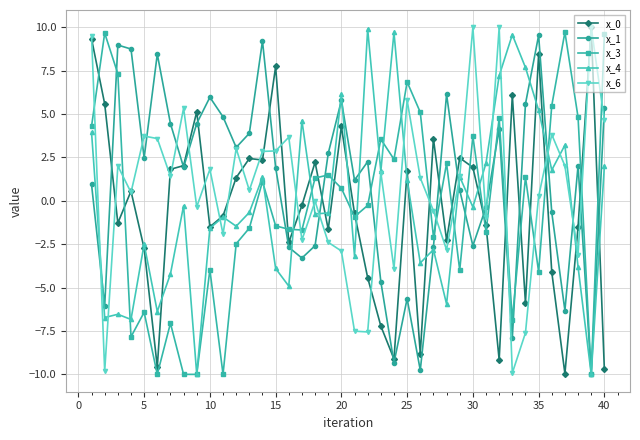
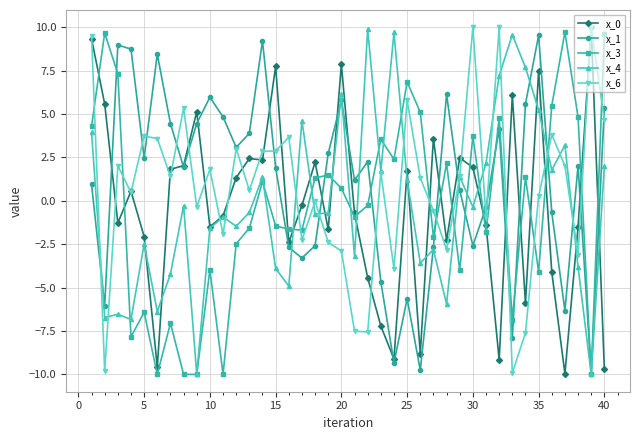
  {
    "x_0": {
-     "5": -2.7,
+     "5": -2.1,
      "15": 7.7,
-     "20": 4.3,
+     "20": 7.9,
      "25": 1.7,
      "30": 1.9,
-     "35": 8.4,
+     "35": 7.5,
      "40": -9.7
    }
  }
